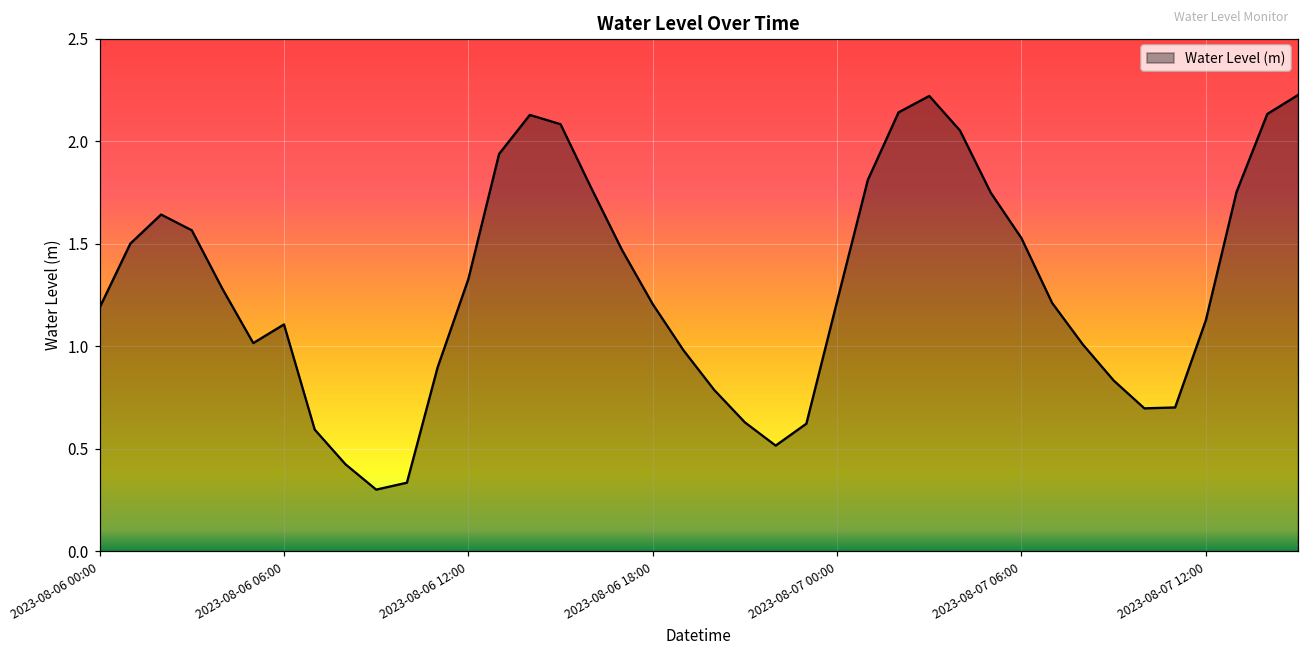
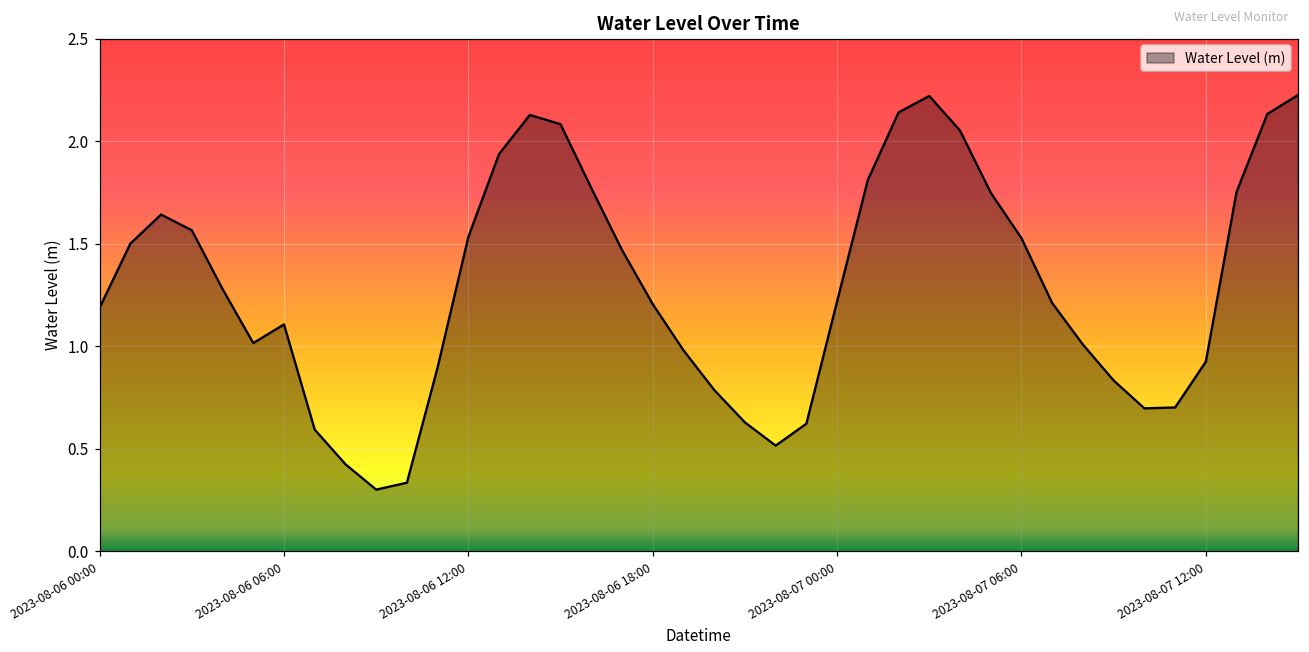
  {
    "2023-08-06 00:00": 1.19,
    "2023-08-06 06:00": 1.11,
-   "2023-08-06 12:00": 1.33,
+   "2023-08-06 12:00": 1.53,
    "2023-08-06 18:00": 1.21,
    "2023-08-07 00:00": 1.22,
    "2023-08-07 06:00": 1.53,
-   "2023-08-07 12:00": 1.13
+   "2023-08-07 12:00": 0.92
  }
